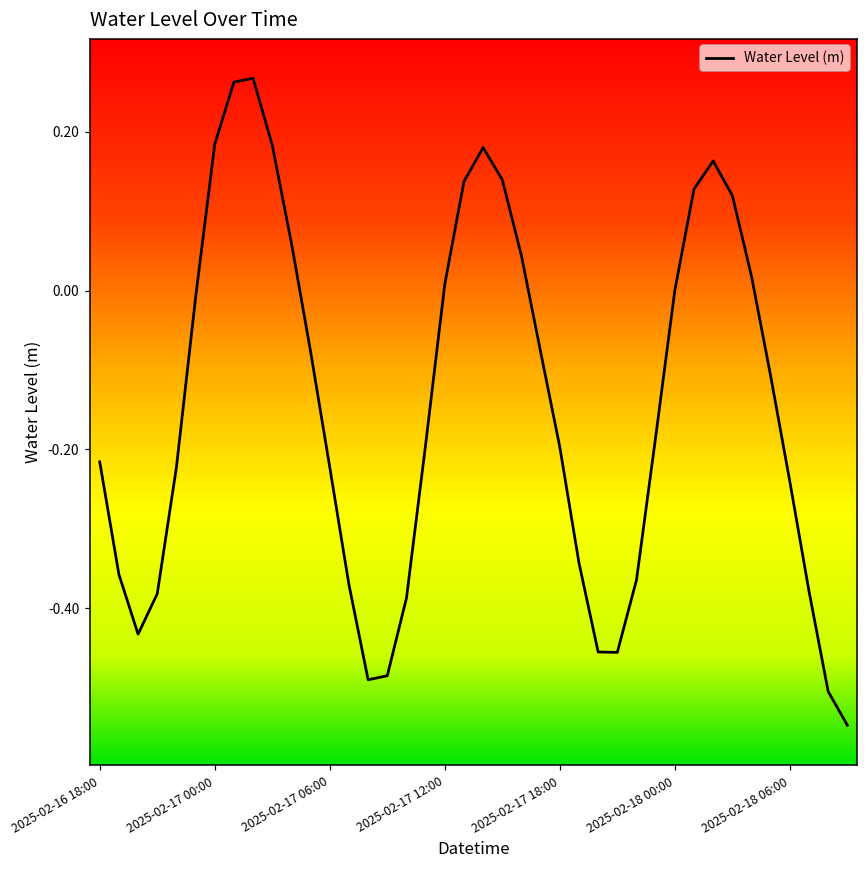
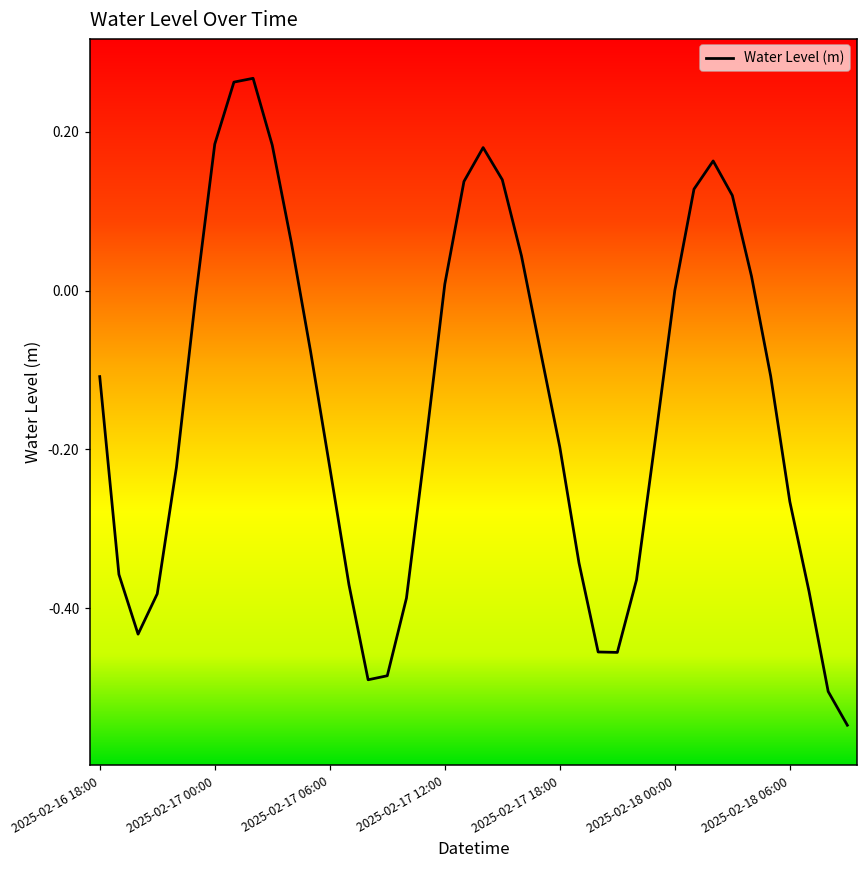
  {
-   "2025-02-16 18:00": -0.22,
+   "2025-02-16 18:00": -0.11,
    "2025-02-17 00:00": 0.18,
    "2025-02-17 06:00": -0.22,
    "2025-02-17 12:00": 0.01,
    "2025-02-17 18:00": -0.20,
    "2025-02-18 00:00": 0.00,
-   "2025-02-18 06:00": -0.24
+   "2025-02-18 06:00": -0.27
  }
